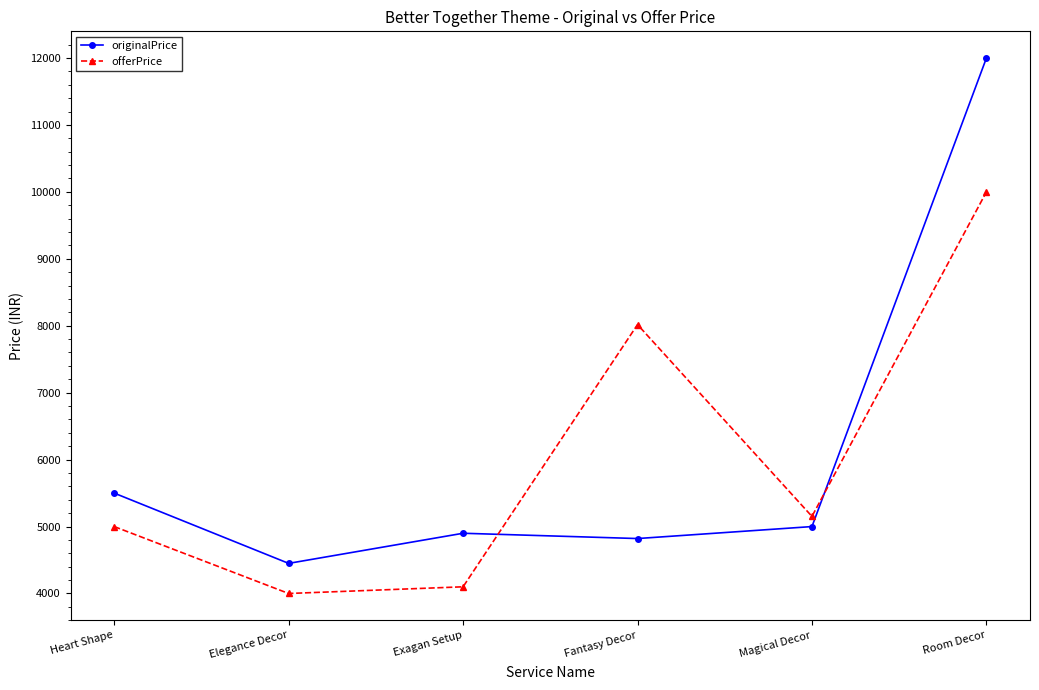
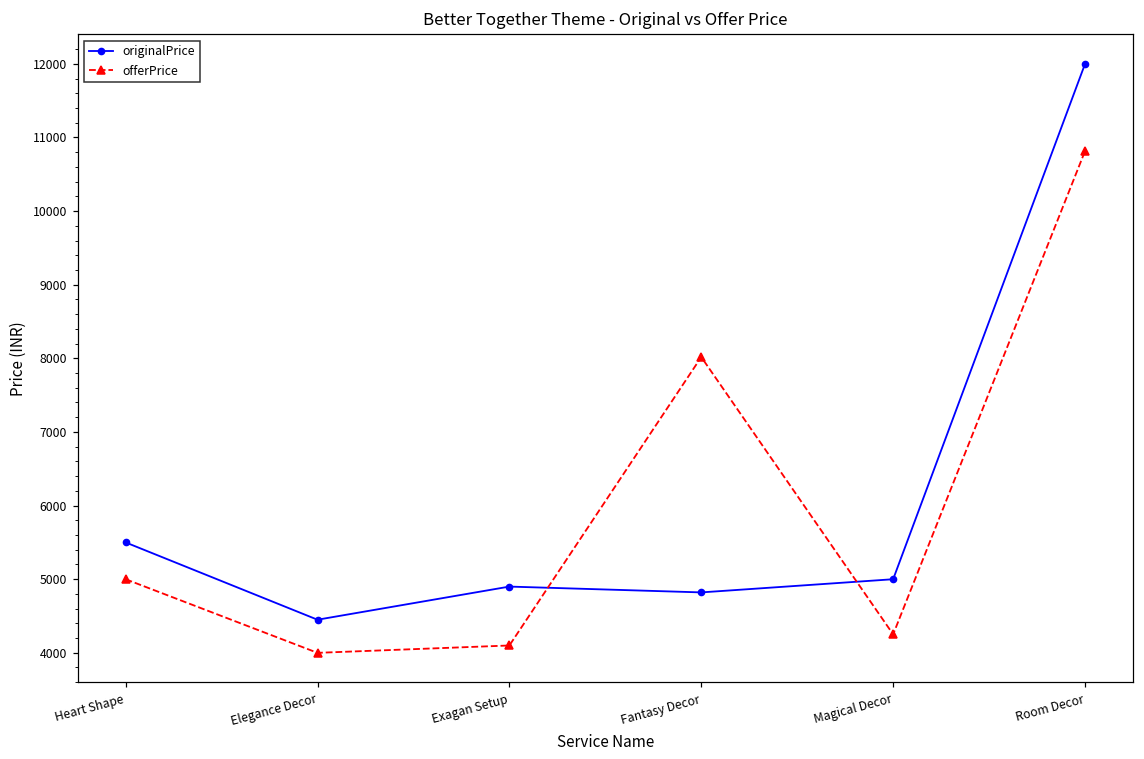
  {
    "originalPrice": {
      "Heart Shape": 5500,
      "Elegance Decor": 4400,
      "Exagan Setup": 4900,
      "Fantasy Decor": 4800,
      "Magical Decor": 5000,
      "Room Decor": 12000
    },
    "offerPrice": {
      "Heart Shape": 5000,
      "Elegance Decor": 4000,
      "Exagan Setup": 4100,
      "Fantasy Decor": 8000,
-     "Magical Decor": 5200,
-     "Room Decor": 10000
+     "Magical Decor": 4300,
+     "Room Decor": 10800
    }
  }
